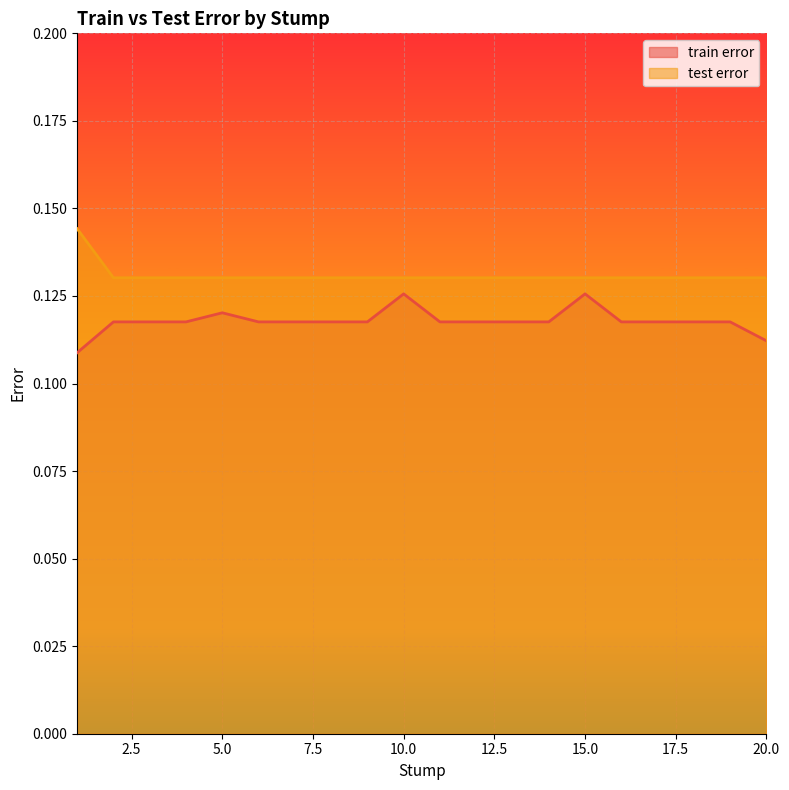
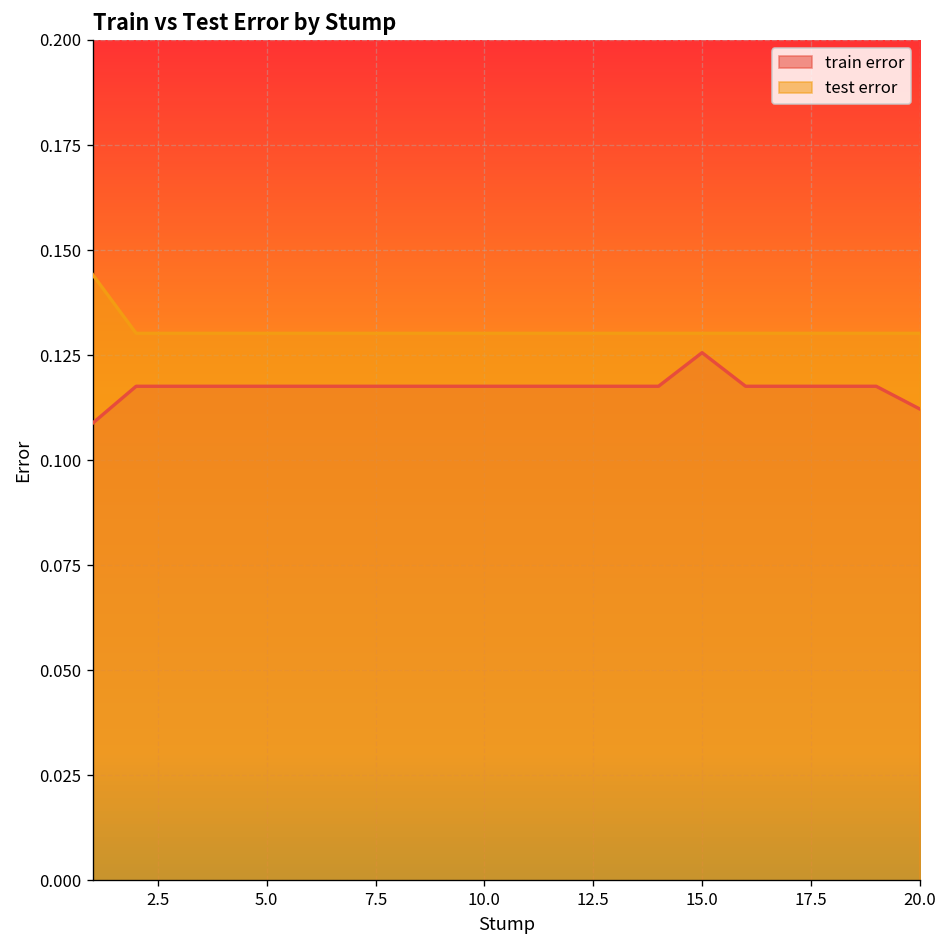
  {
    "train error": {
-     "5.0": 0.120,
-     "10.0": 0.126,
+     "5.0": 0.118,
+     "10.0": 0.118,
      "15.0": 0.126,
      "20.0": 0.112
    },
    "test error": {
      "5.0": 0.130,
      "10.0": 0.130,
      "15.0": 0.130,
      "20.0": 0.130
    }
  }
